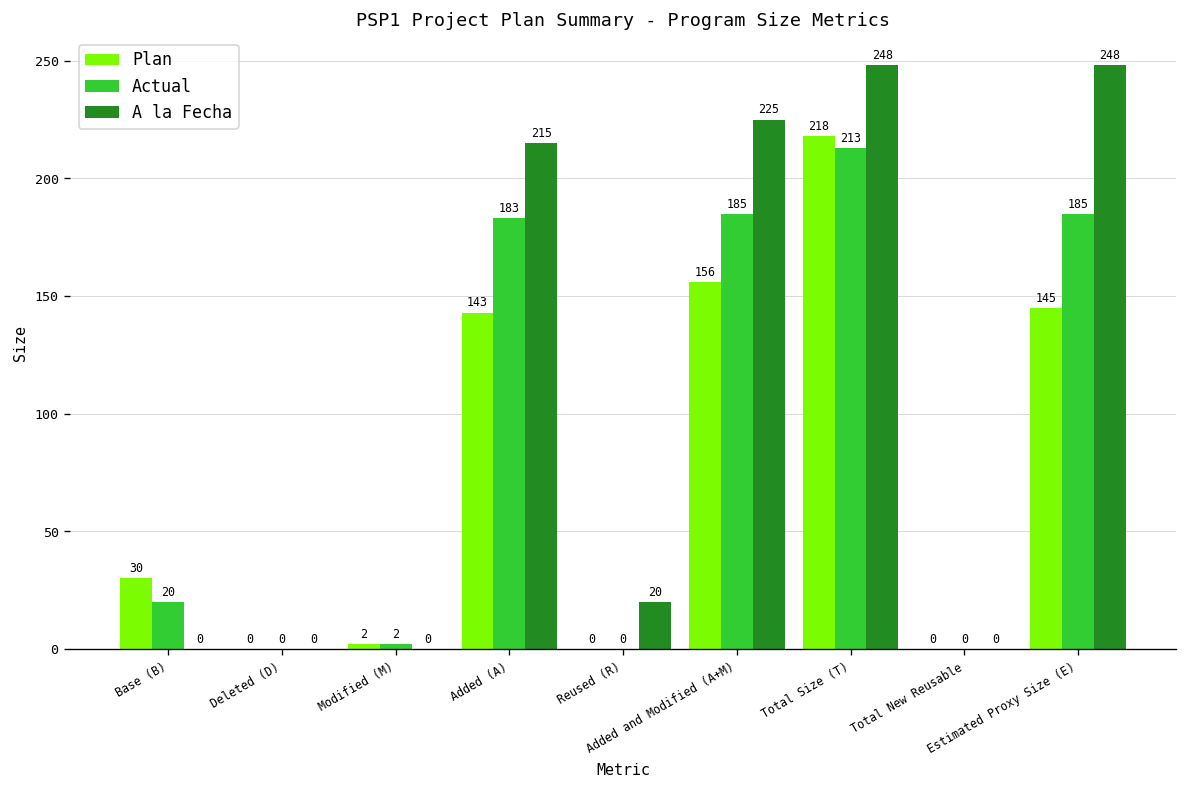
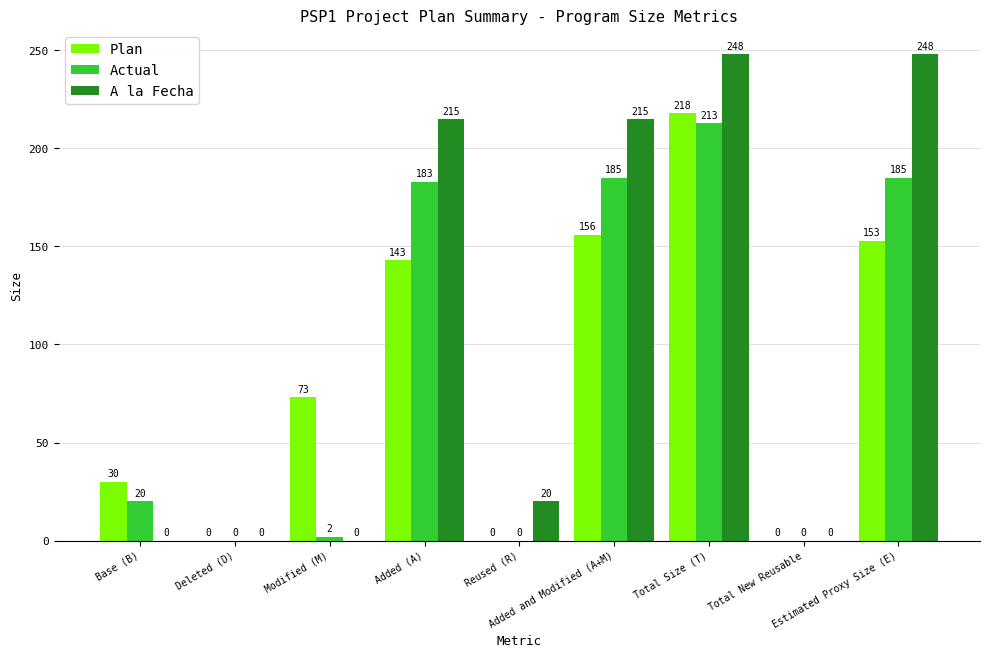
  {
    "Plan": {
      "Base (B)": 30,
      "Deleted (D)": 0,
-     "Modified (M)": 2,
+     "Modified (M)": 73,
      "Added (A)": 143,
      "Reused (R)": 0,
      "Added and Modified (A+M)": 156,
      "Total Size (T)": 218,
      "Total New Reusable": 0,
-     "Estimated Proxy Size (E)": 145
+     "Estimated Proxy Size (E)": 153
    },
    "Actual": {
      "Base (B)": 20,
      "Deleted (D)": 0,
      "Modified (M)": 2,
      "Added (A)": 183,
      "Reused (R)": 0,
      "Added and Modified (A+M)": 185,
      "Total Size (T)": 213,
      "Total New Reusable": 0,
      "Estimated Proxy Size (E)": 185
    },
    "A la Fecha": {
      "Base (B)": 0,
      "Deleted (D)": 0,
      "Modified (M)": 0,
      "Added (A)": 215,
      "Reused (R)": 20,
-     "Added and Modified (A+M)": 225,
+     "Added and Modified (A+M)": 215,
      "Total Size (T)": 248,
      "Total New Reusable": 0,
      "Estimated Proxy Size (E)": 248
    }
  }
